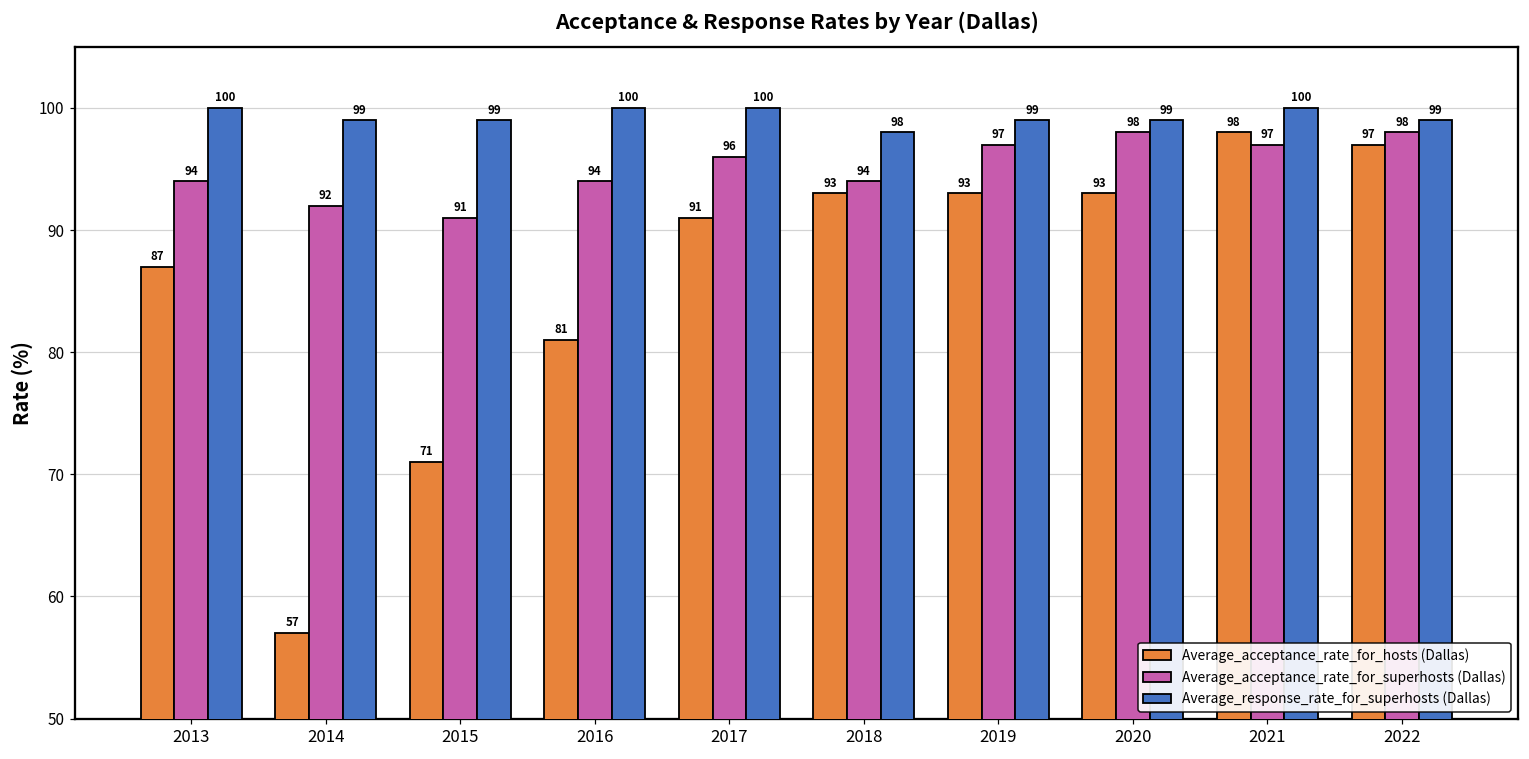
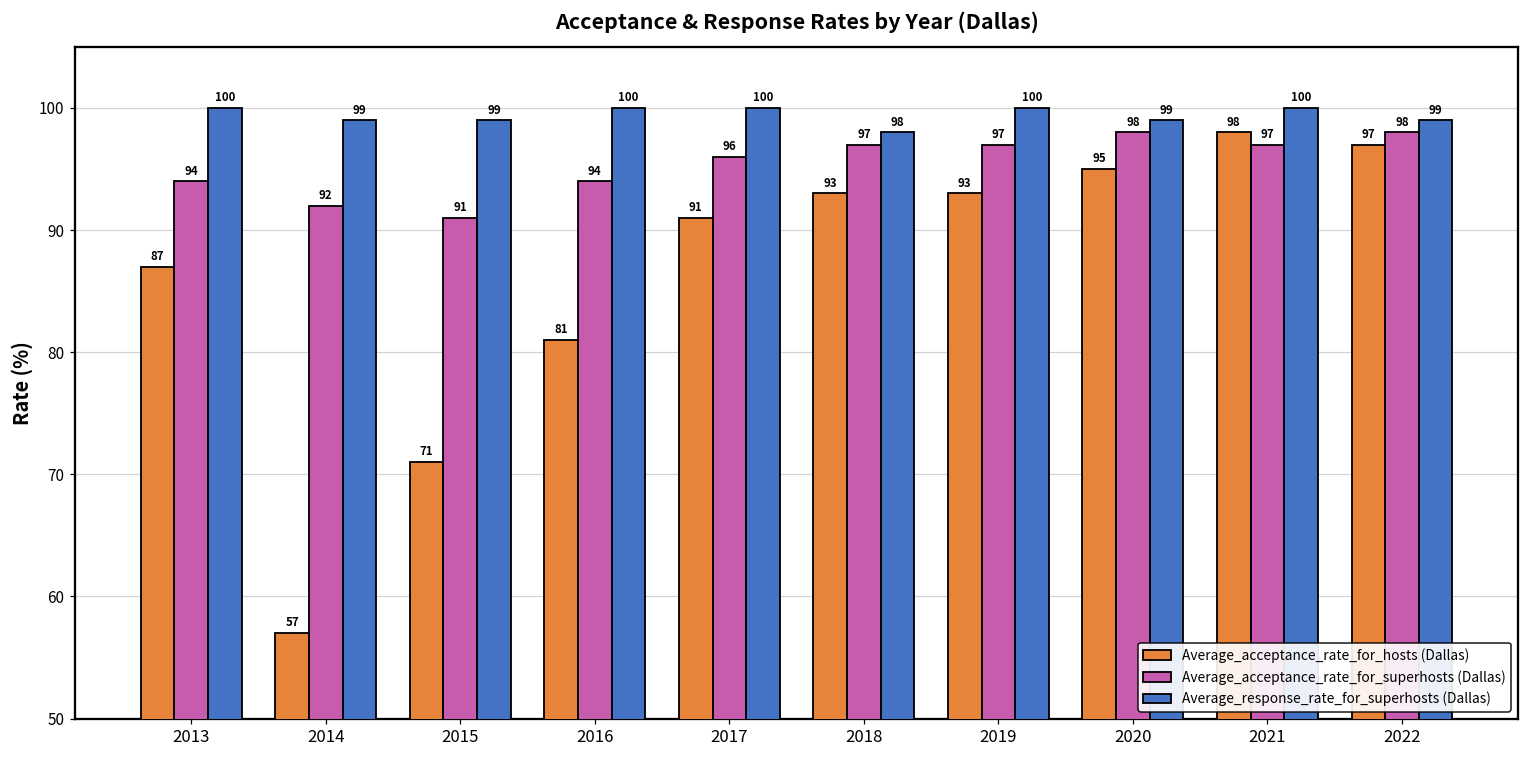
  {
    "Average_acceptance_rate_for_hosts (Dallas)": {
      "2013": 87,
      "2014": 57,
      "2015": 71,
      "2016": 81,
      "2017": 91,
      "2018": 93,
      "2019": 93,
-     "2020": 93,
+     "2020": 95,
      "2021": 98,
      "2022": 97
    },
    "Average_acceptance_rate_for_superhosts (Dallas)": {
      "2013": 94,
      "2014": 92,
      "2015": 91,
      "2016": 94,
      "2017": 96,
-     "2018": 94,
+     "2018": 97,
      "2019": 97,
      "2020": 98,
      "2021": 97,
      "2022": 98
    },
    "Average_response_rate_for_superhosts (Dallas)": {
      "2013": 100,
      "2014": 99,
      "2015": 99,
      "2016": 100,
      "2017": 100,
      "2018": 98,
-     "2019": 99,
+     "2019": 100,
      "2020": 99,
      "2021": 100,
      "2022": 99
    }
  }
